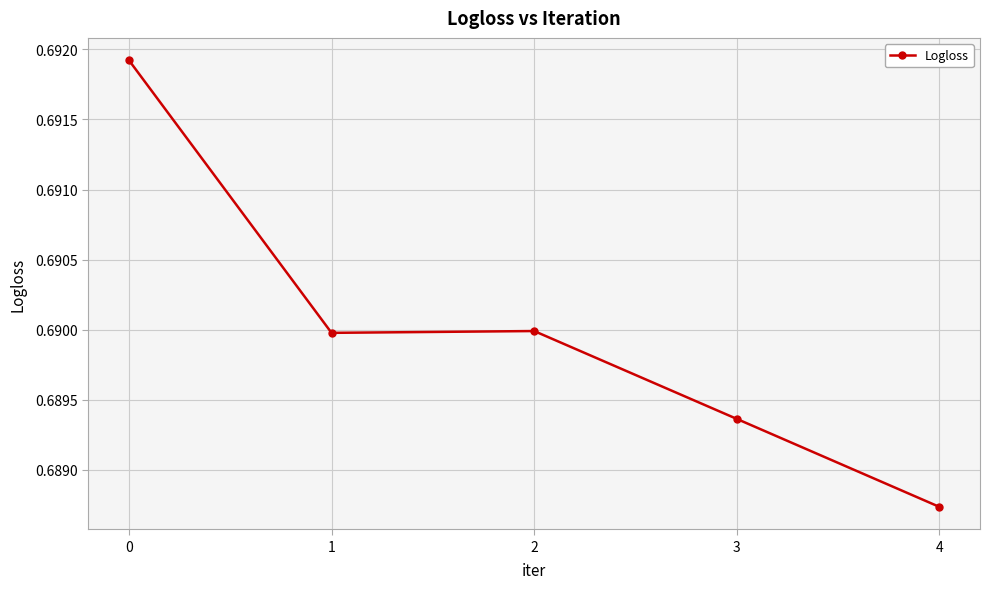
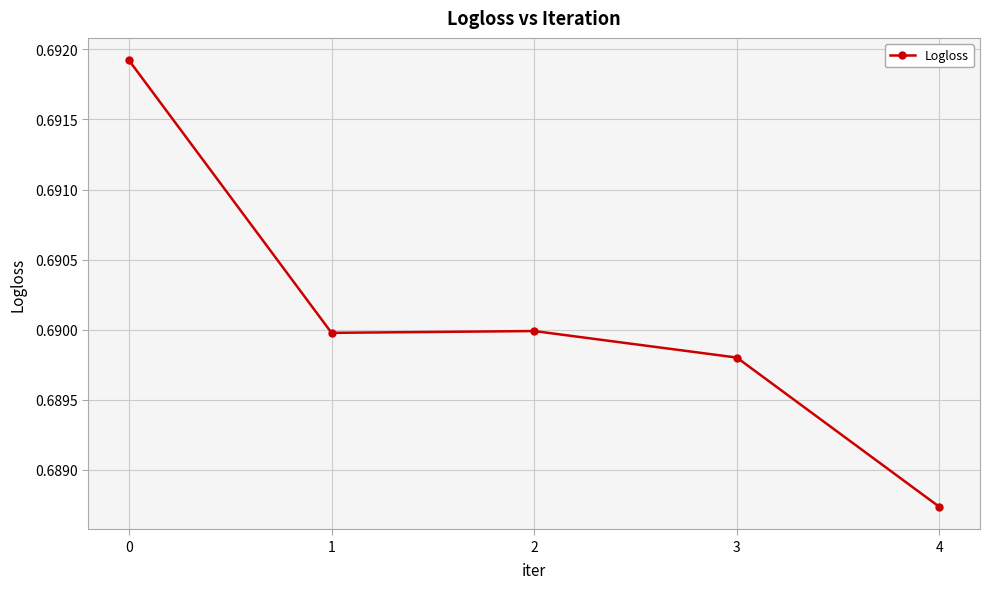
  {
    "0": 0.69192,
    "1": 0.68998,
    "2": 0.68999,
-   "3": 0.68936,
+   "3": 0.68980,
    "4": 0.68874
  }
